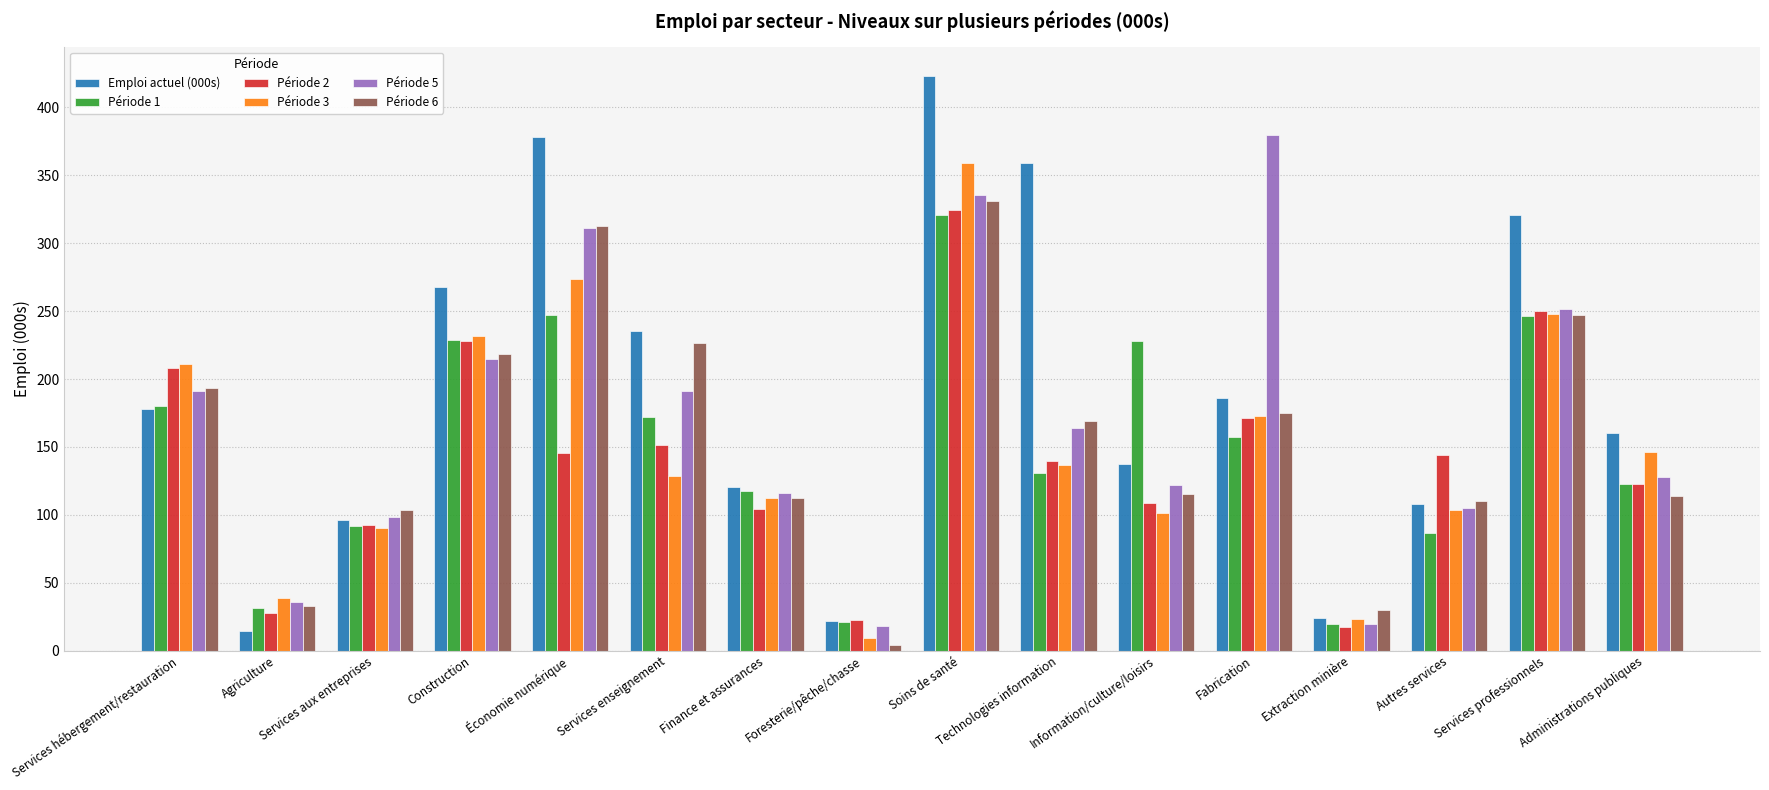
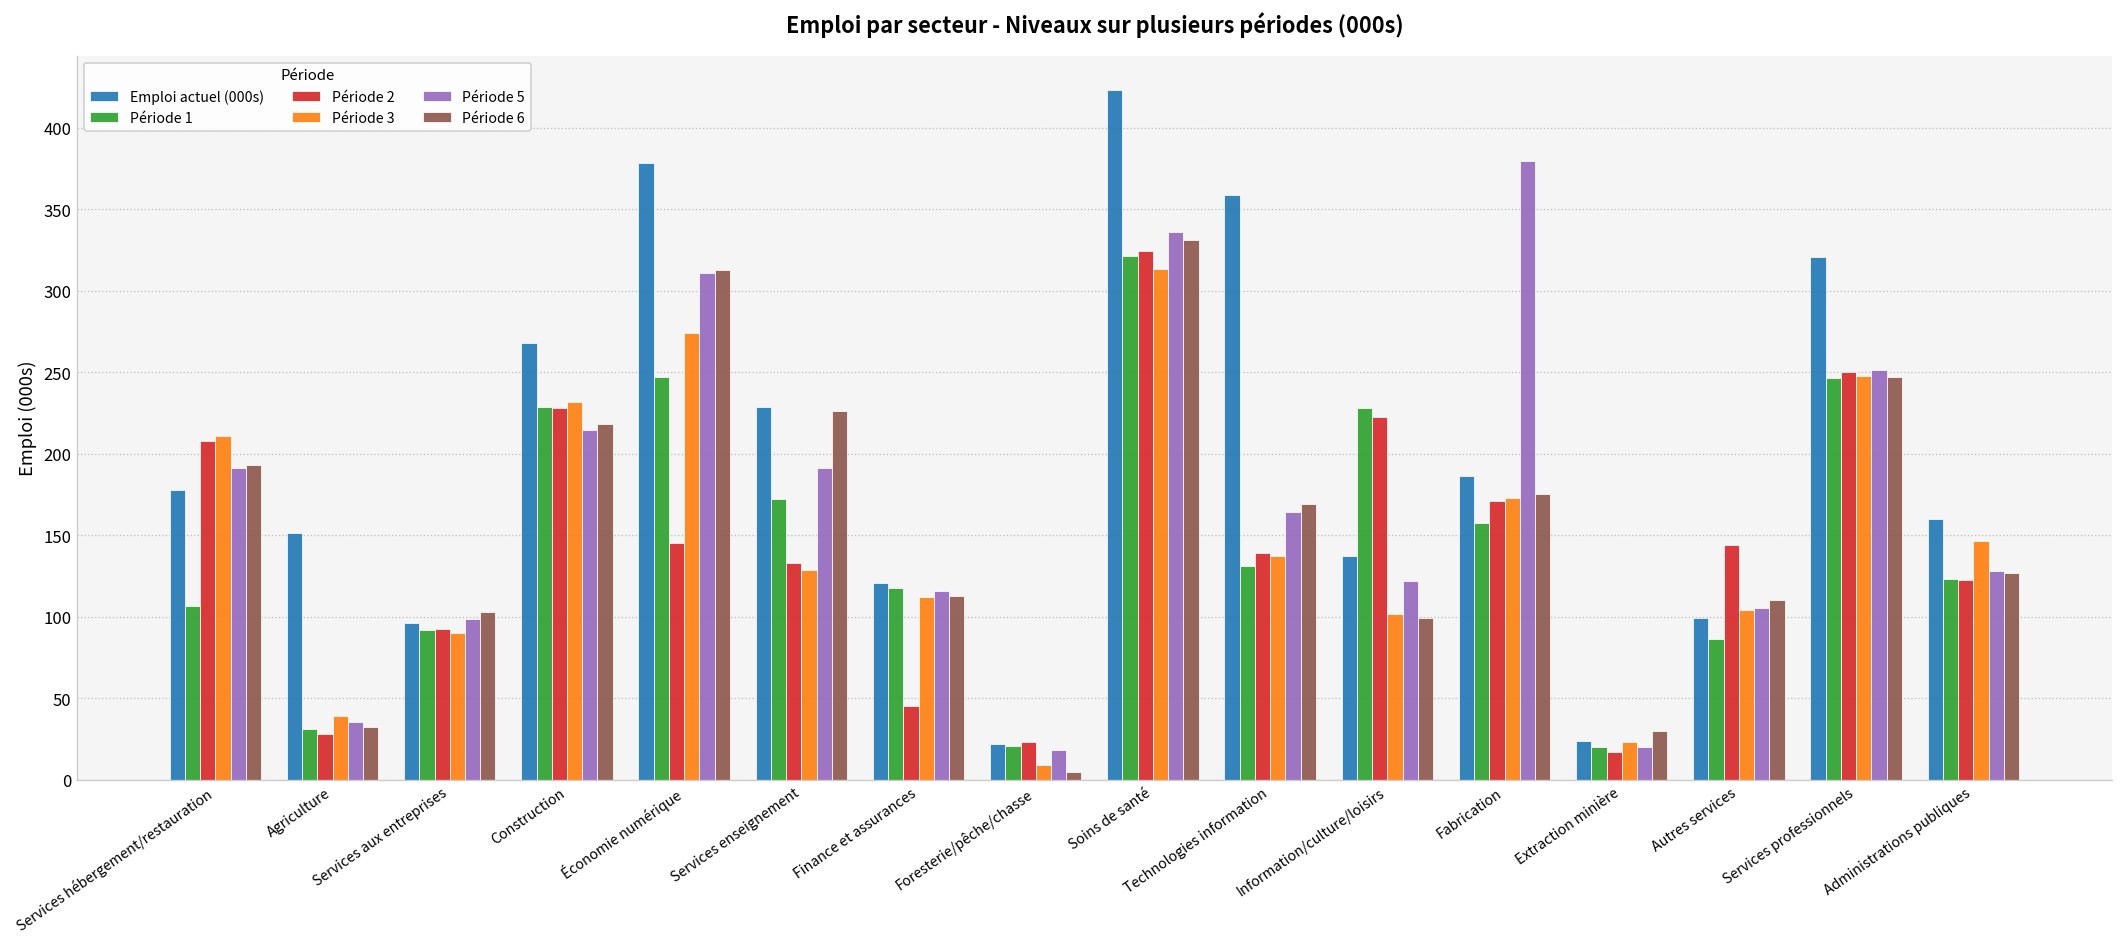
  {
    "Emploi actuel (000s)": {
      "Services hébergement/restauration": 178,
-     "Agriculture": 14,
+     "Agriculture": 152,
      "Services aux entreprises": 96,
      "Construction": 268,
      "Économie numérique": 379,
-     "Services enseignement": 235,
+     "Services enseignement": 229,
      "Finance et assurances": 121,
      "Foresterie/pêche/chasse": 22,
      "Soins de santé": 423,
      "Technologies information": 359,
      "Information/culture/loisirs": 138,
      "Fabrication": 186,
      "Extraction minière": 24,
-     "Autres services": 108,
+     "Autres services": 99,
      "Services professionnels": 321,
      "Administrations publiques": 160
    },
    "Période 1": {
-     "Services hébergement/restauration": 180,
+     "Services hébergement/restauration": 107,
      "Agriculture": 31,
      "Services aux entreprises": 92,
      "Construction": 229,
      "Économie numérique": 247,
      "Services enseignement": 172,
      "Finance et assurances": 117,
      "Foresterie/pêche/chasse": 21,
      "Soins de santé": 321,
      "Technologies information": 131,
      "Information/culture/loisirs": 228,
      "Fabrication": 158,
      "Extraction minière": 20,
      "Autres services": 86,
      "Services professionnels": 246,
      "Administrations publiques": 123
    },
    "Période 2": {
      "Services hébergement/restauration": 208,
      "Agriculture": 28,
      "Services aux entreprises": 93,
      "Construction": 228,
      "Économie numérique": 145,
-     "Services enseignement": 152,
-     "Finance et assurances": 104,
+     "Services enseignement": 133,
+     "Finance et assurances": 45,
      "Foresterie/pêche/chasse": 23,
      "Soins de santé": 325,
      "Technologies information": 139,
-     "Information/culture/loisirs": 109,
+     "Information/culture/loisirs": 223,
      "Fabrication": 171,
      "Extraction minière": 17,
      "Autres services": 144,
      "Services professionnels": 250,
      "Administrations publiques": 123
    },
    "Période 3": {
      "Services hébergement/restauration": 211,
      "Agriculture": 39,
      "Services aux entreprises": 90,
      "Construction": 232,
      "Économie numérique": 274,
      "Services enseignement": 128,
      "Finance et assurances": 112,
      "Foresterie/pêche/chasse": 9,
-     "Soins de santé": 359,
+     "Soins de santé": 313,
      "Technologies information": 137,
      "Information/culture/loisirs": 101,
      "Fabrication": 173,
      "Extraction minière": 23,
      "Autres services": 104,
      "Services professionnels": 248,
      "Administrations publiques": 146
    },
    "Période 5": {
      "Services hébergement/restauration": 192,
      "Agriculture": 36,
      "Services aux entreprises": 99,
      "Construction": 215,
      "Économie numérique": 311,
      "Services enseignement": 191,
      "Finance et assurances": 116,
      "Foresterie/pêche/chasse": 18,
      "Soins de santé": 336,
      "Technologies information": 164,
      "Information/culture/loisirs": 122,
      "Fabrication": 380,
      "Extraction minière": 20,
      "Autres services": 105,
      "Services professionnels": 251,
      "Administrations publiques": 128
    },
    "Période 6": {
      "Services hébergement/restauration": 193,
      "Agriculture": 33,
      "Services aux entreprises": 103,
      "Construction": 218,
      "Économie numérique": 313,
      "Services enseignement": 226,
      "Finance et assurances": 113,
      "Foresterie/pêche/chasse": 5,
      "Soins de santé": 331,
      "Technologies information": 169,
-     "Information/culture/loisirs": 115,
+     "Information/culture/loisirs": 99,
      "Fabrication": 175,
      "Extraction minière": 30,
      "Autres services": 111,
      "Services professionnels": 247,
-     "Administrations publiques": 114
+     "Administrations publiques": 127
    }
  }
